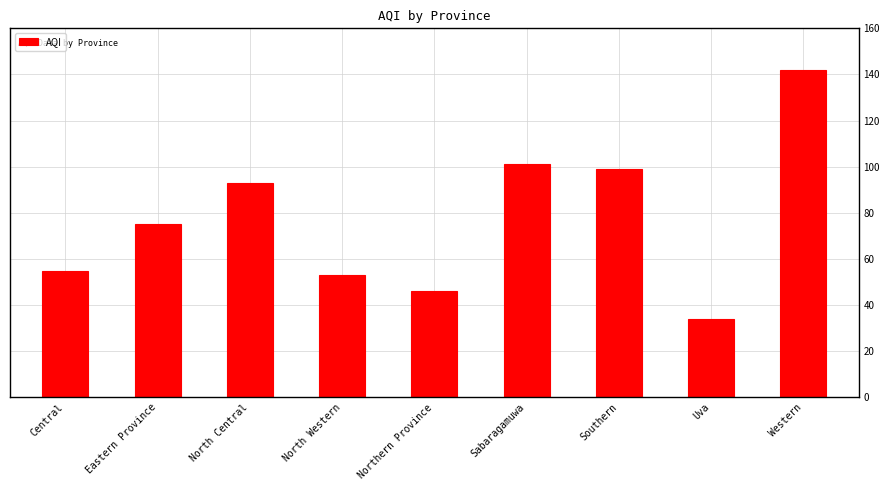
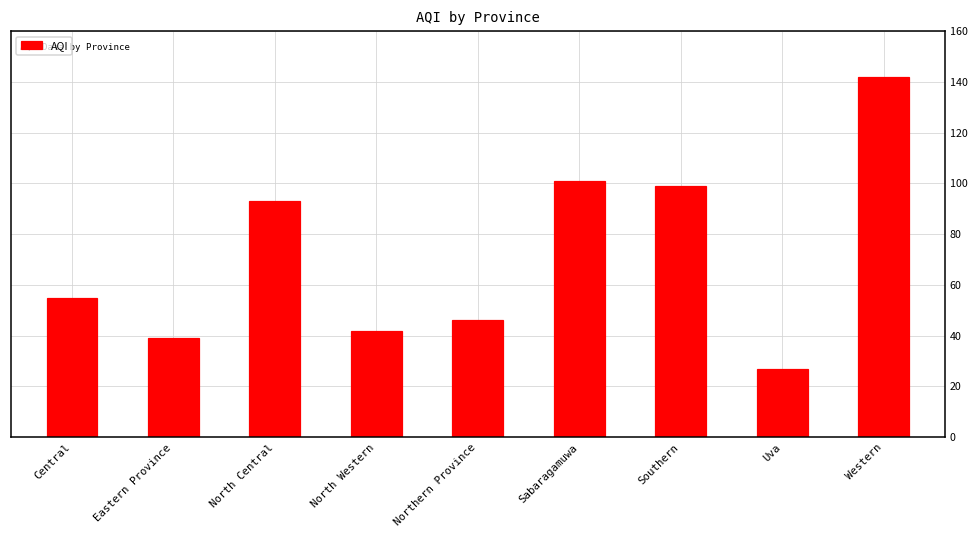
  {
    "Central": 55,
-   "Eastern Province": 75,
+   "Eastern Province": 39,
    "North Central": 93,
-   "North Western": 53,
+   "North Western": 42,
    "Northern Province": 46,
    "Sabaragamuwa": 101,
    "Southern": 99,
-   "Uva": 34,
+   "Uva": 27,
    "Western": 142
  }
